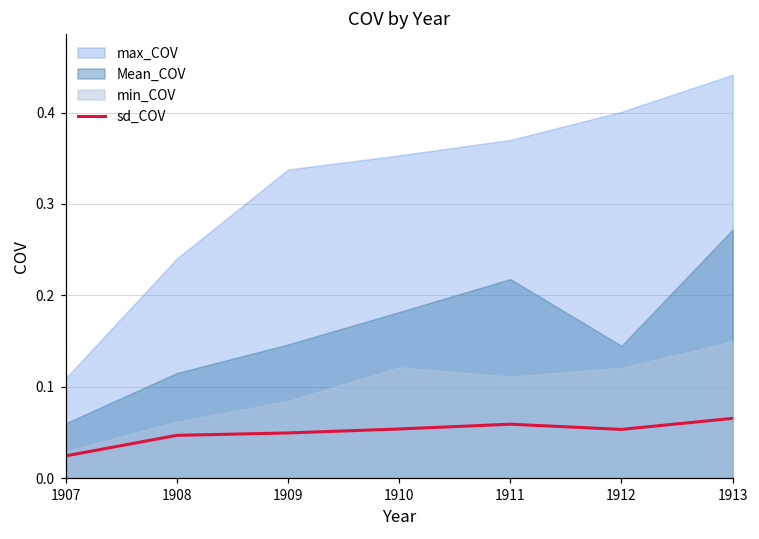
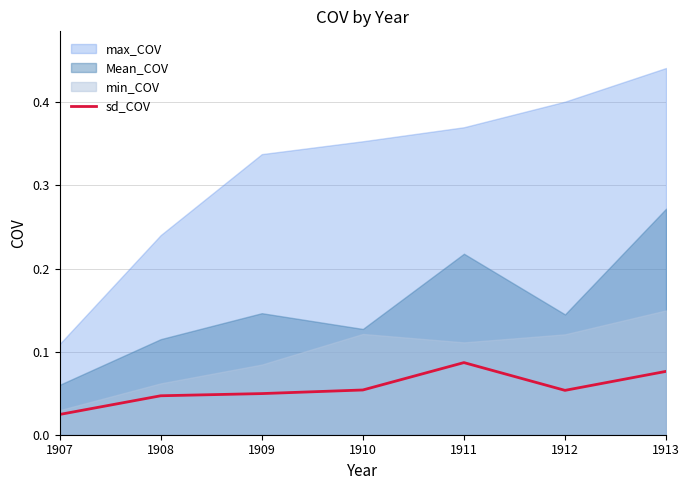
  {
    "sd_COV": {
      "1907": 0.02,
      "1908": 0.05,
      "1909": 0.05,
      "1910": 0.05,
-     "1911": 0.06,
+     "1911": 0.09,
      "1912": 0.05,
-     "1913": 0.07
+     "1913": 0.08
    },
    "Mean_COV": {
      "1907": 0.06,
      "1908": 0.11,
      "1909": 0.15,
-     "1910": 0.18,
+     "1910": 0.13,
      "1911": 0.22,
      "1912": 0.14,
      "1913": 0.27
    }
  }
